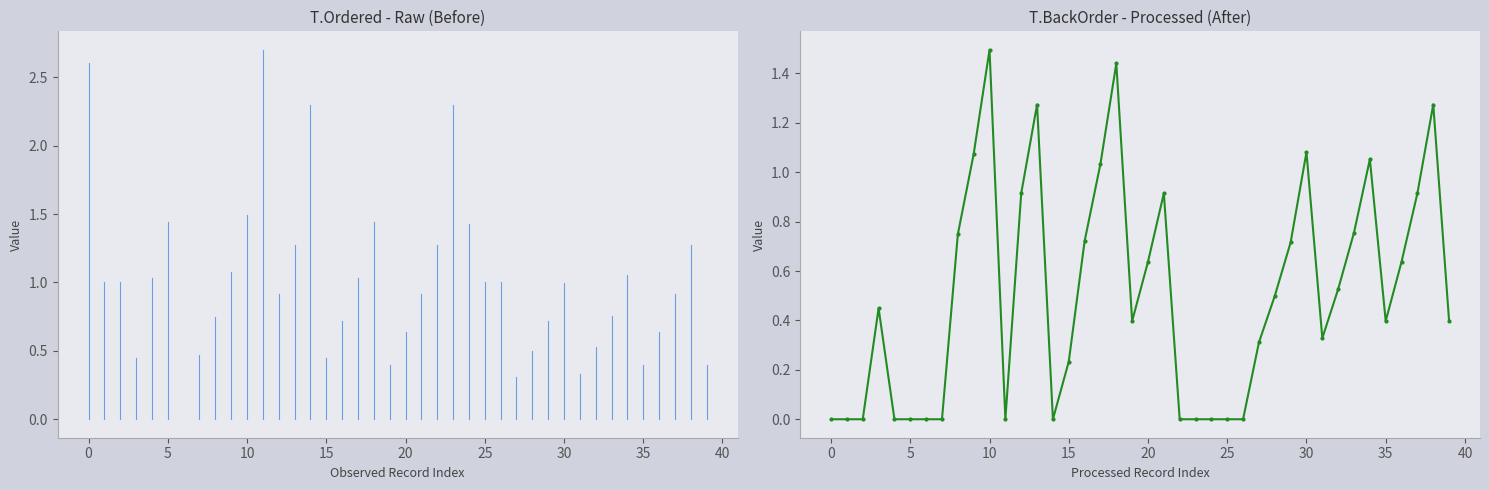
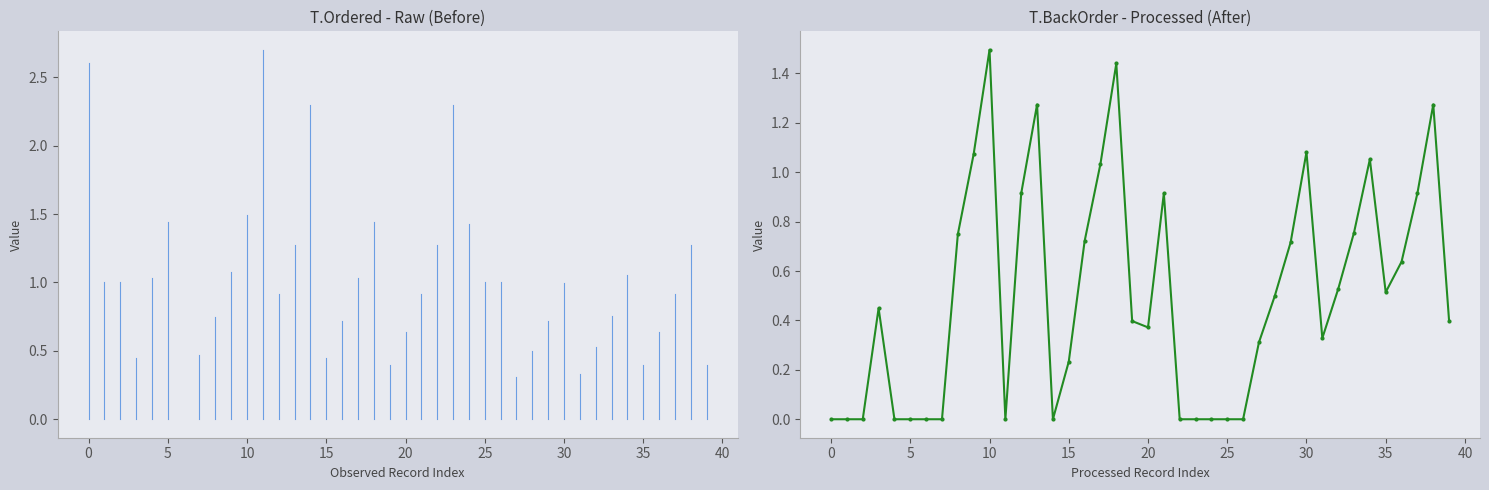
  {
    "T.BackOrder - Processed (After)": {
      "0": 0.00,
      "5": 0.00,
      "10": 1.50,
      "15": 0.23,
-     "20": 0.64,
+     "20": 0.37,
      "25": 0.00,
      "30": 1.08,
-     "35": 0.40
+     "35": 0.51
    }
  }
